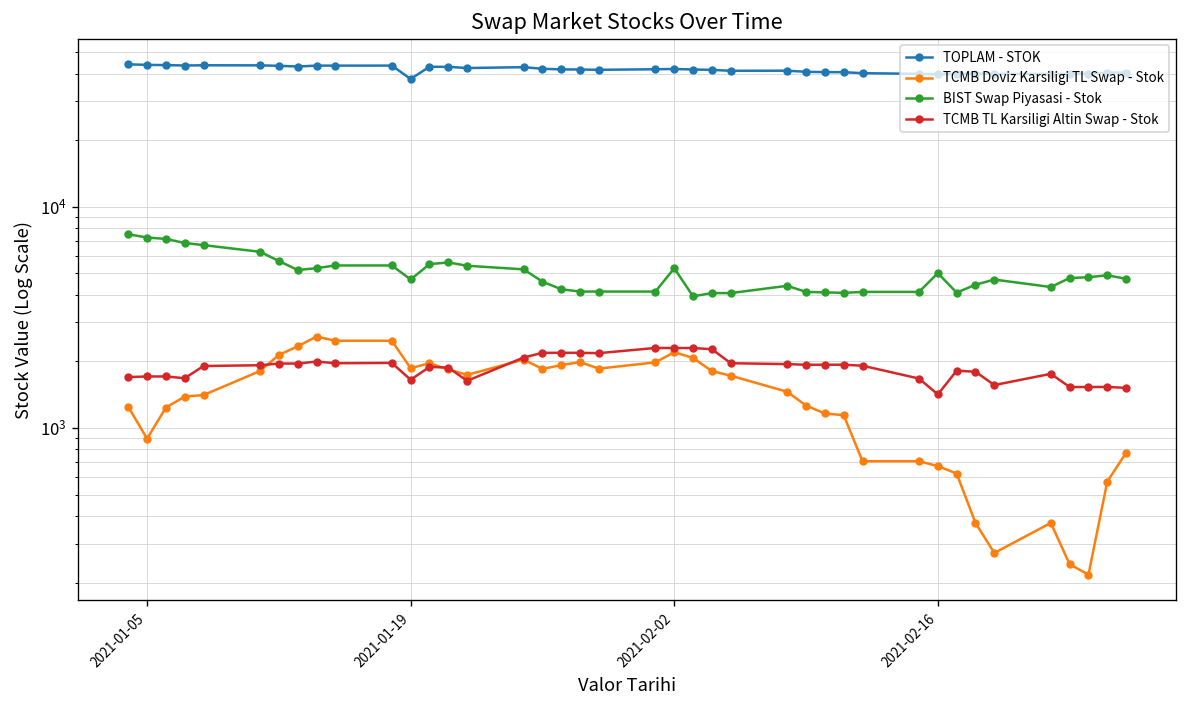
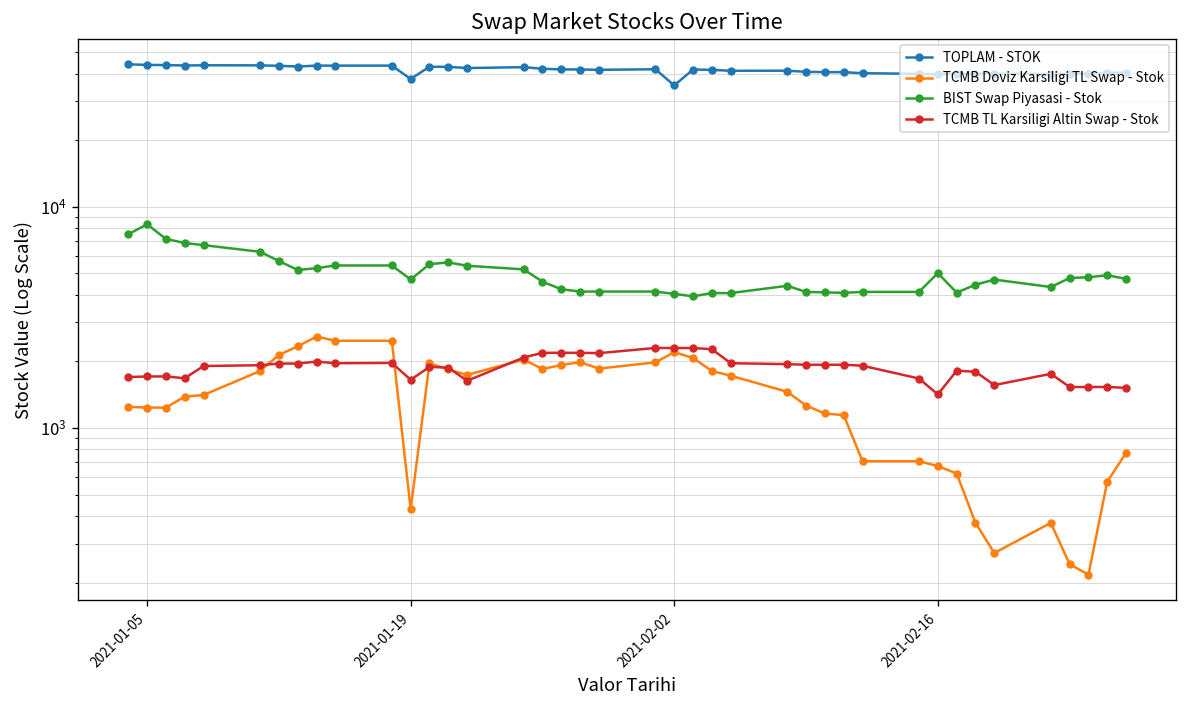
  {
    "TOPLAM - STOK": {
      "2021-01-05": 44000,
      "2021-01-19": 38000,
-     "2021-02-02": 42000
+     "2021-02-02": 35000
    },
    "TCMB Doviz Karsiligi TL Swap - Stok": {
-     "2021-01-05": 900,
-     "2021-01-19": 1900,
+     "2021-01-05": 1200,
+     "2021-01-19": 430,
      "2021-02-02": 2200,
      "2021-02-16": 670
    },
    "BIST Swap Piyasasi - Stok": {
-     "2021-01-05": 7300,
+     "2021-01-05": 8000,
      "2021-01-19": 4700,
-     "2021-02-02": 5300,
+     "2021-02-02": 4000,
      "2021-02-16": 5000
    },
    "TCMB TL Karsiligi Altin Swap - Stok": {
      "2021-01-05": 1700,
      "2021-01-19": 1700,
      "2021-02-02": 2300,
      "2021-02-16": 1400
    }
  }
